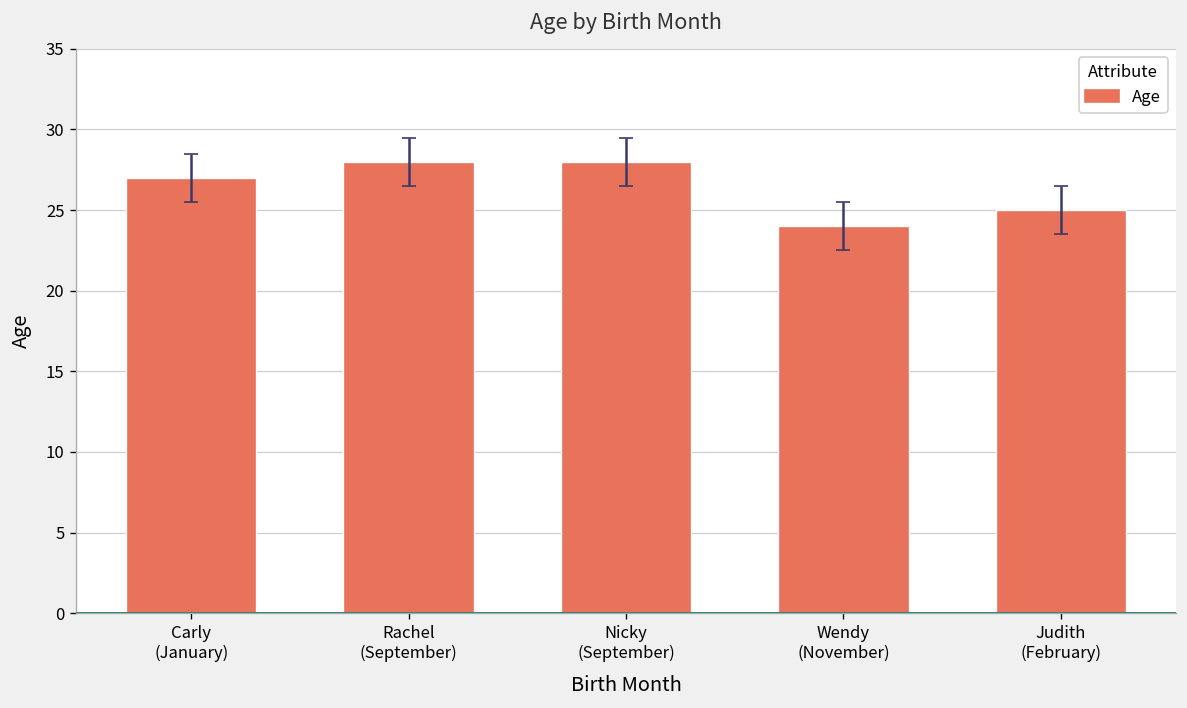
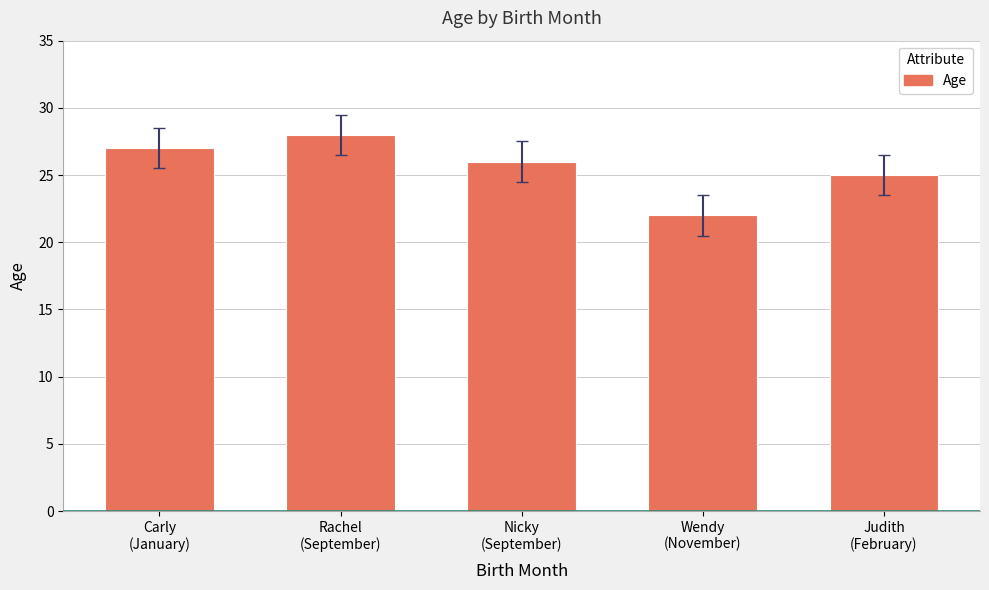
  {
    "Age": {
      "Carly (January)": 27,
      "Rachel (September)": 28,
-     "Nicky (September)": 28,
-     "Wendy (November)": 24,
+     "Nicky (September)": 26,
+     "Wendy (November)": 22,
      "Judith (February)": 25
    }
  }
